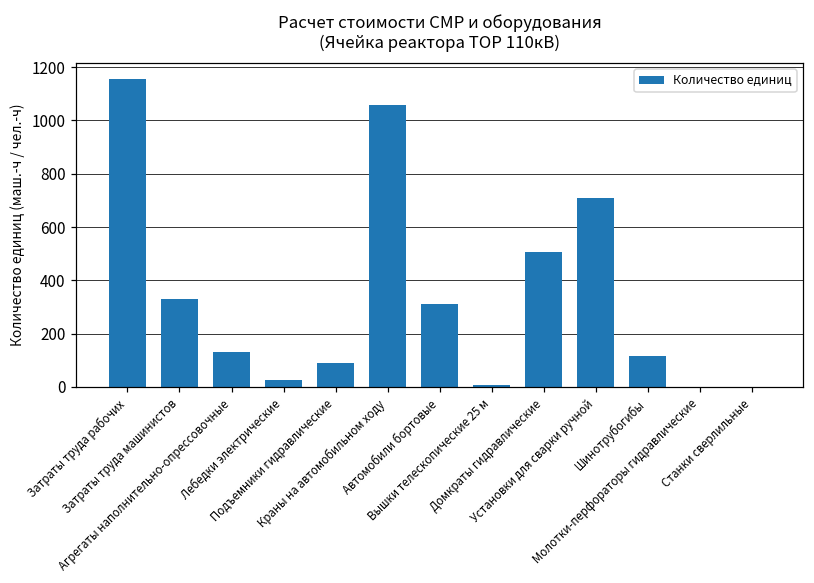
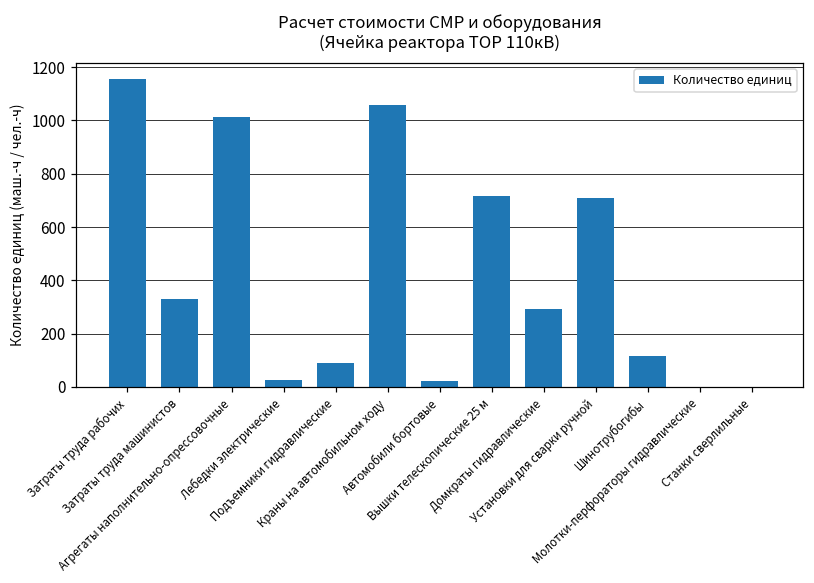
  {
    "Затраты труда рабочих": 1160,
    "Затраты труда машинистов": 330,
-   "Агрегаты наполнительно-опрессовочные": 130,
+   "Агрегаты наполнительно-опрессовочные": 1010,
    "Лебедки электрические": 20,
    "Подъемники гидравлические": 90,
    "Краны на автомобильном ходу": 1060,
-   "Автомобили бортовые": 310,
-   "Вышки телескопические 25 м": 10,
-   "Домкраты гидравлические": 510,
+   "Автомобили бортовые": 20,
+   "Вышки телескопические 25 м": 710,
+   "Домкраты гидравлические": 290,
    "Установки для сварки ручной": 710,
    "Шинотрубогибы": 120
  }
